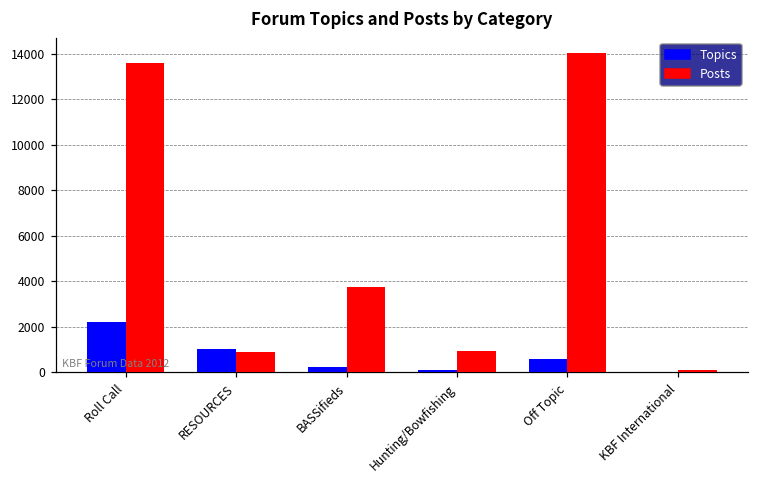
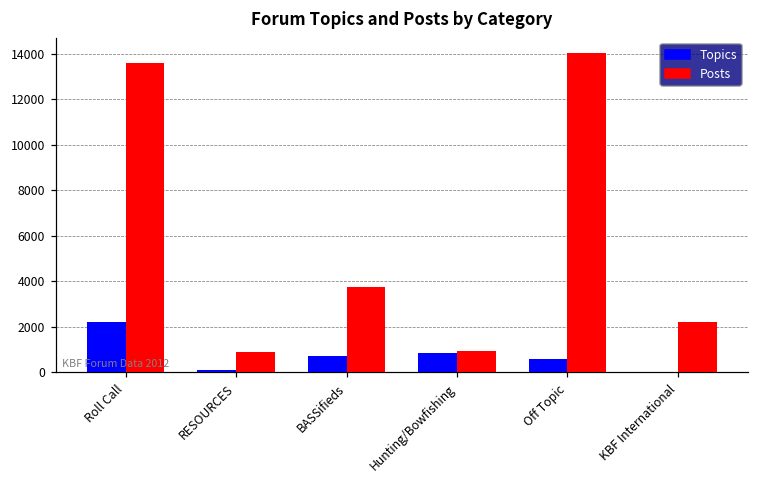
  {
    "Topics": {
-     "RESOURCES": 1000,
-     "BASSifieds": 200,
-     "Hunting/Bowfishing": 100,
+     "RESOURCES": 100,
+     "BASSifieds": 700,
+     "Hunting/Bowfishing": 800,
      "Off Topic": 600
    },
    "Posts": {
      "Roll Call": 13600,
      "RESOURCES": 900,
      "BASSifieds": 3700,
      "Hunting/Bowfishing": 900,
      "Off Topic": 14000,
-     "KBF International": 100
+     "KBF International": 2200
    }
  }
